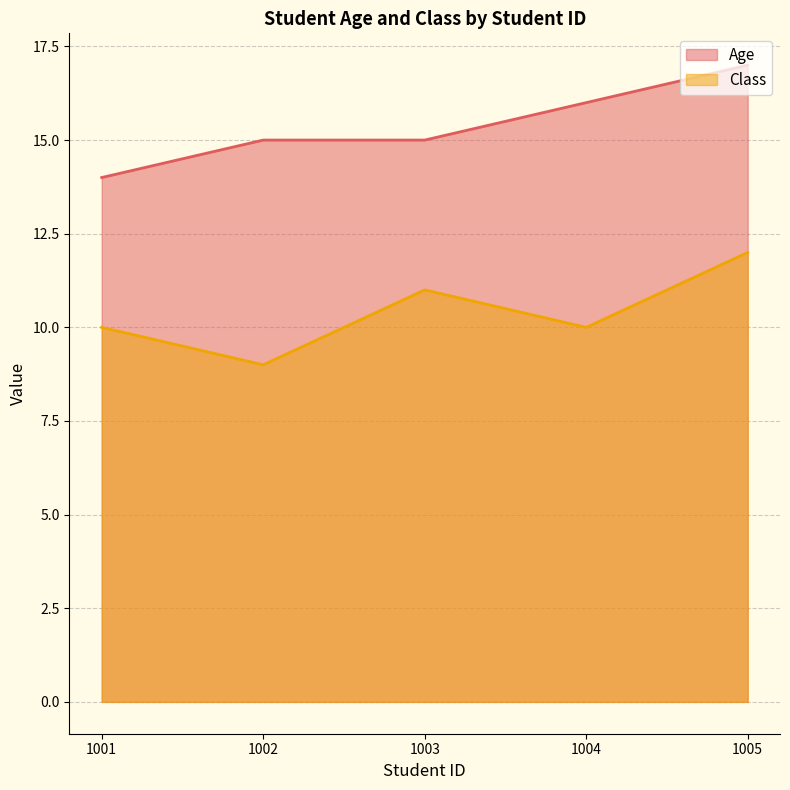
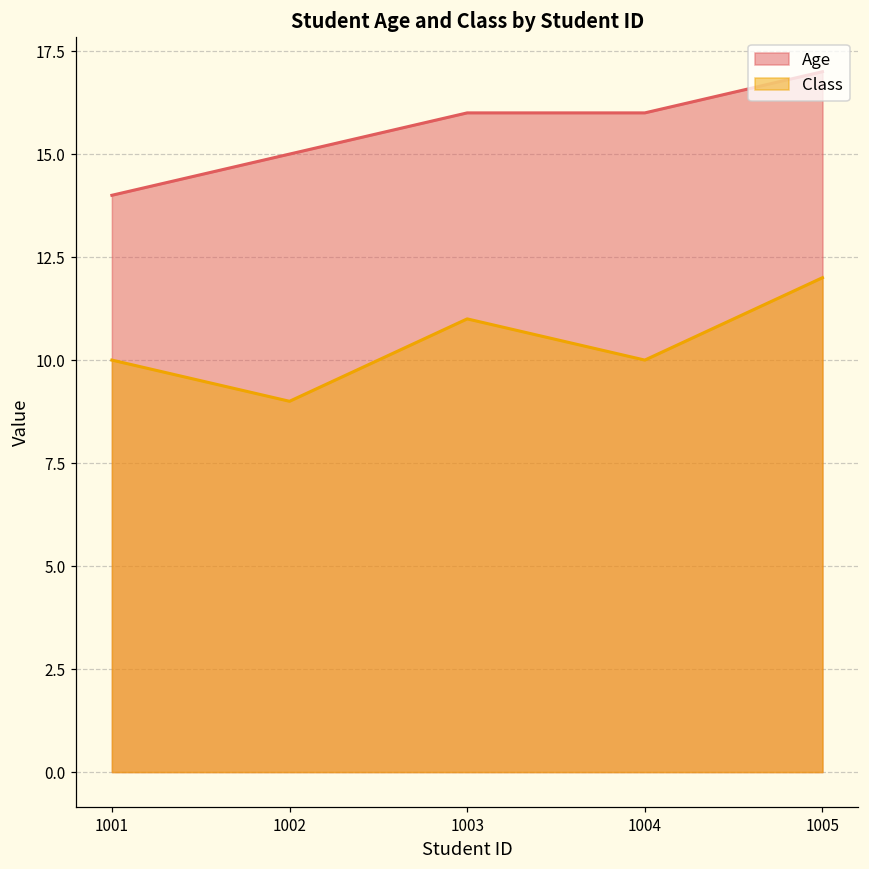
  {
    "Age": {
      "1001": 14,
      "1002": 15,
-     "1003": 15,
+     "1003": 16,
      "1004": 16
    },
    "Class": {
      "1001": 10,
      "1002": 9,
      "1003": 11,
      "1004": 10,
      "1005": 12
    }
  }
